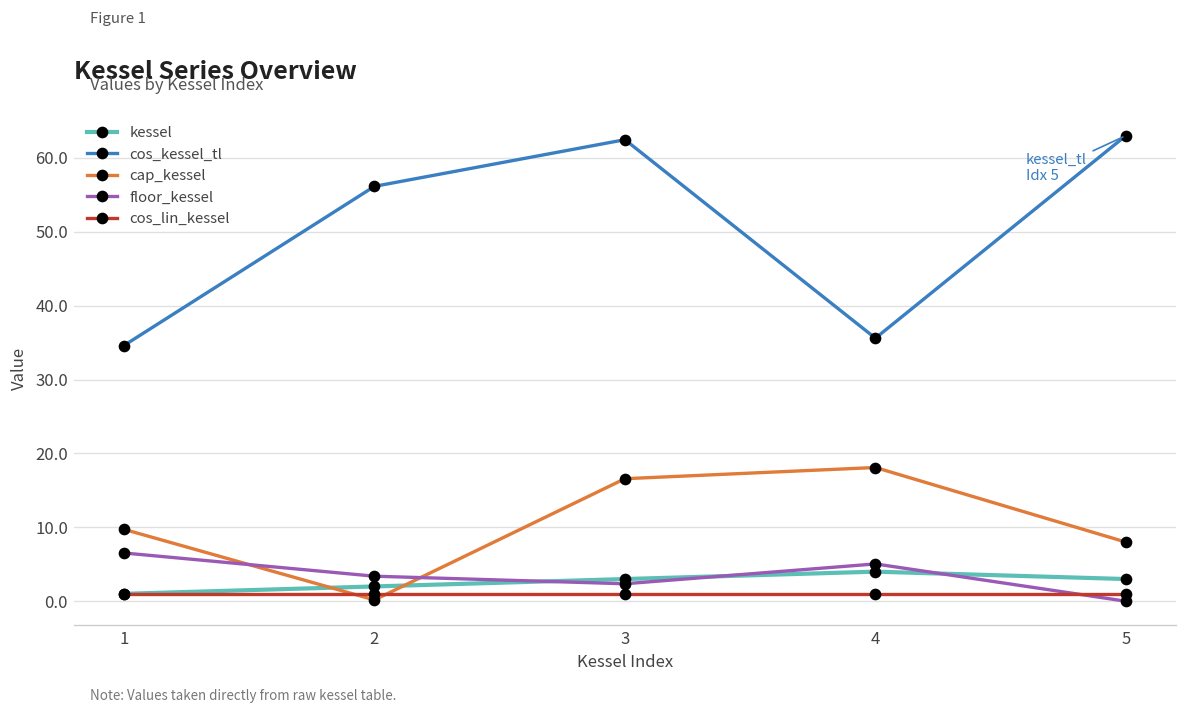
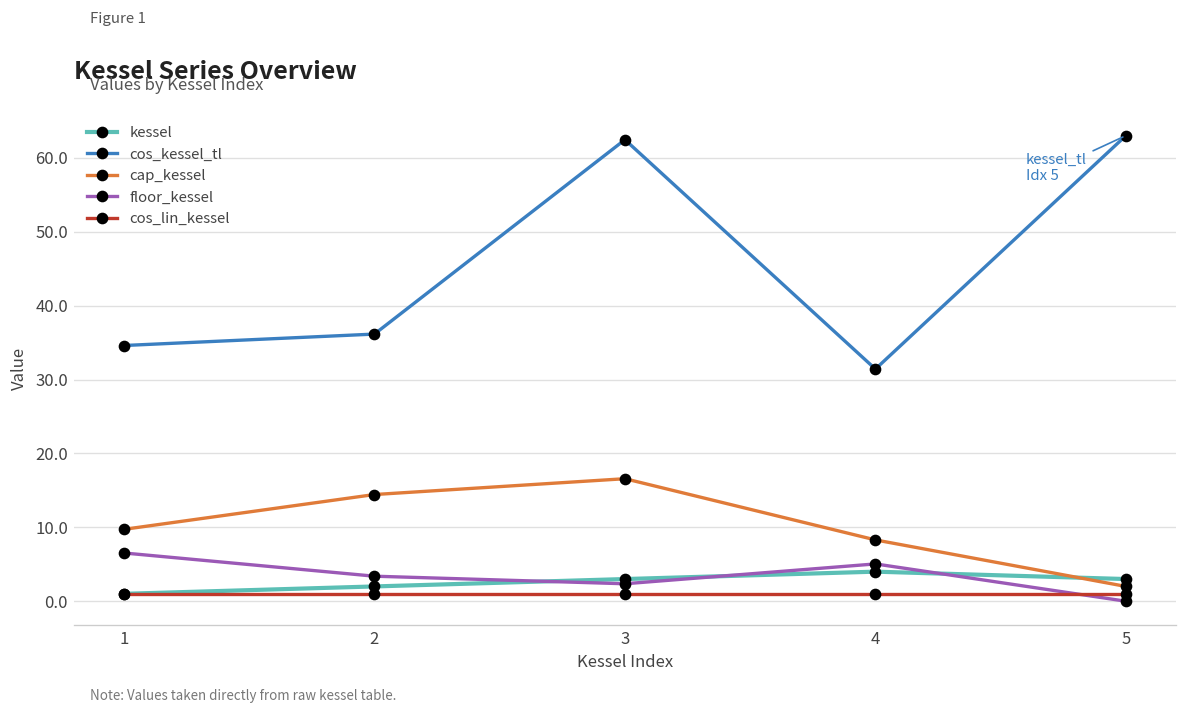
  {
    "kessel": {
      "2": 2,
      "3": 3,
      "4": 4,
      "5": 3
    },
    "cos_kessel_tl": {
      "1": 35,
-     "2": 56,
+     "2": 36,
      "3": 62,
-     "4": 36
+     "4": 31
    },
    "cap_kessel": {
      "1": 10,
-     "2": 0,
+     "2": 14,
      "3": 17,
-     "4": 18,
-     "5": 8
+     "4": 8,
+     "5": 2
    },
    "floor_kessel": {
      "1": 7,
      "2": 3,
      "3": 2,
      "4": 5,
      "5": 0
    },
    "cos_lin_kessel": {
      "2": 1,
      "3": 1,
      "4": 1,
      "5": 1
    }
  }
